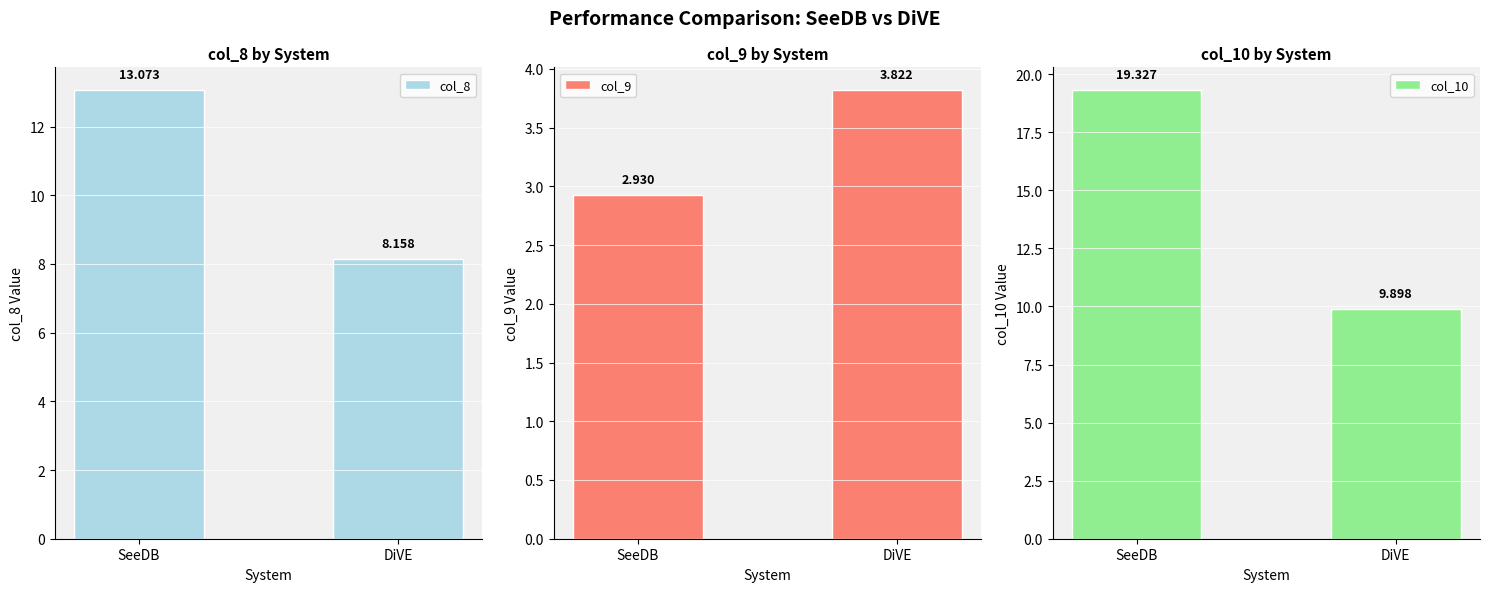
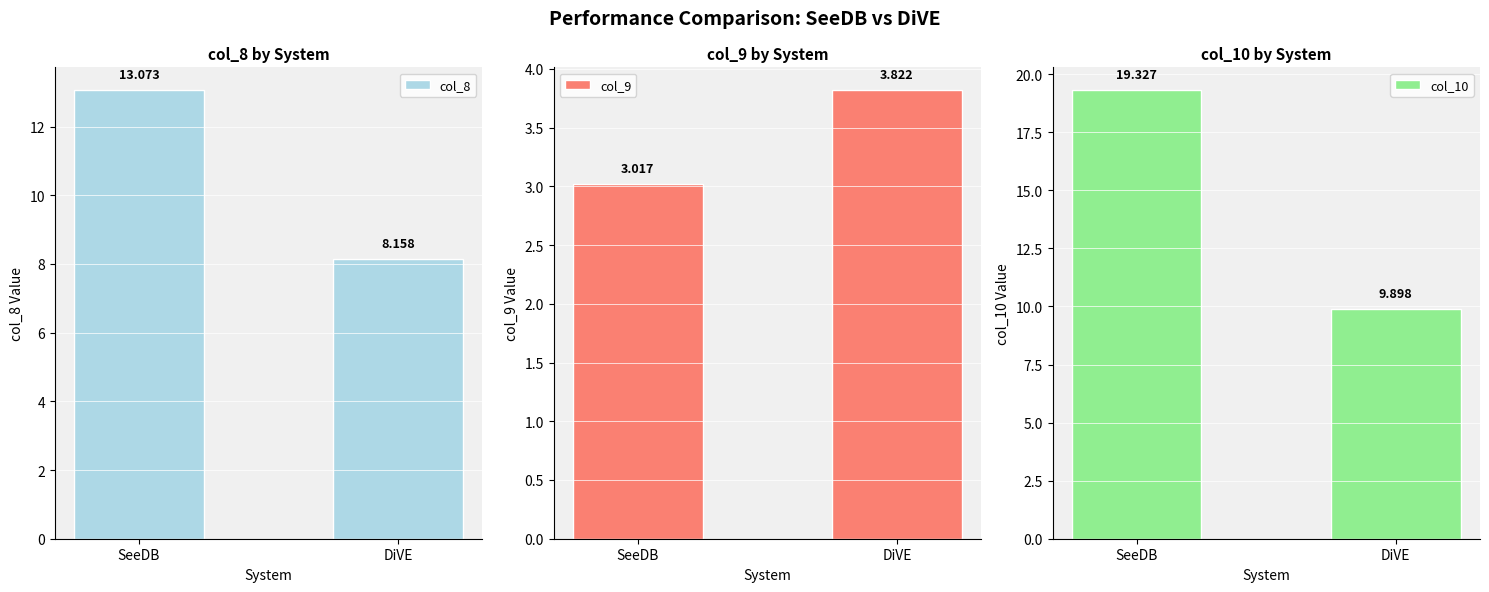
  {
    "col_8 by System": {
      "SeeDB": 13.073,
      "DiVE": 8.158
    },
    "col_9 by System": {
-     "SeeDB": 2.930,
+     "SeeDB": 3.017,
      "DiVE": 3.822
    },
    "col_10 by System": {
      "SeeDB": 19.327,
      "DiVE": 9.898
    }
  }
